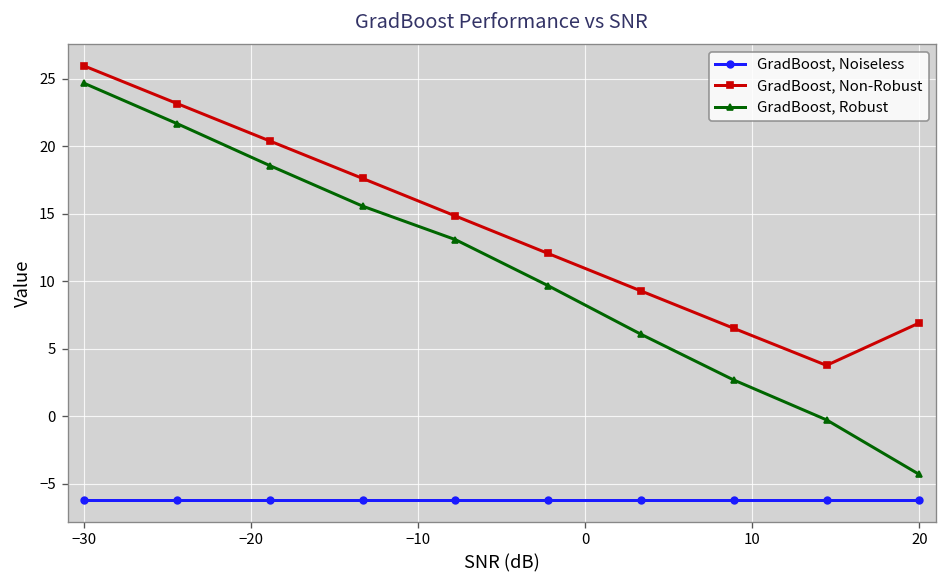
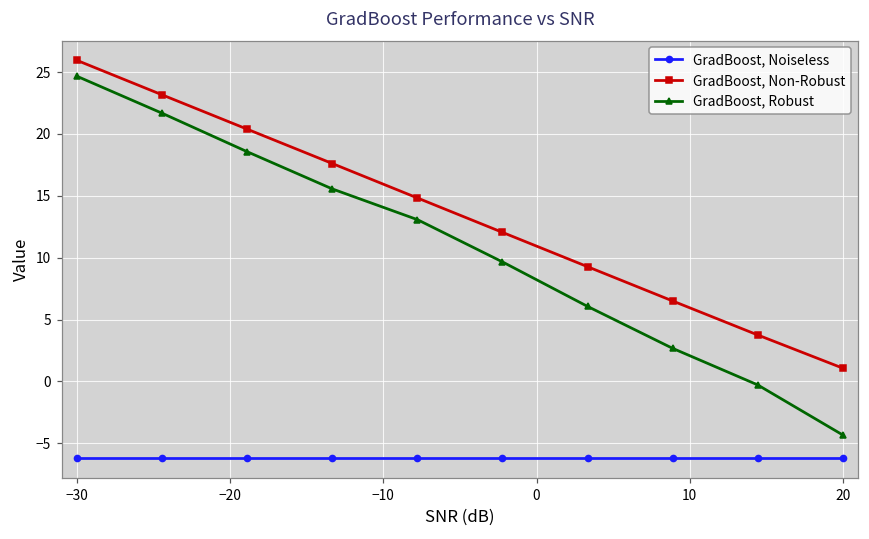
  {
    "GradBoost, Noiseless": {
      "−30": -6.2,
      "20": -6.2
    },
    "GradBoost, Non-Robust": {
      "−30": 25.9,
-     "20": 6.9
+     "20": 1.1
    },
    "GradBoost, Robust": {
      "−30": 24.7,
      "20": -4.3
    }
  }
